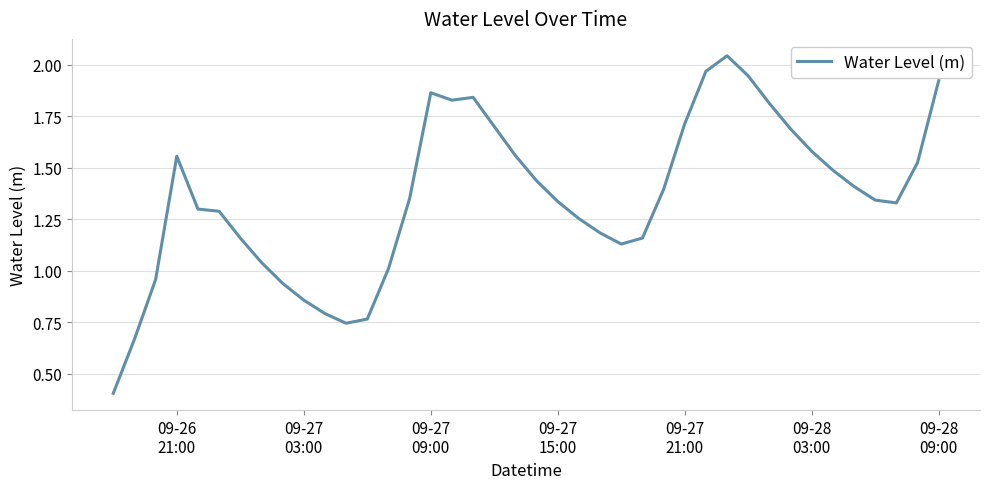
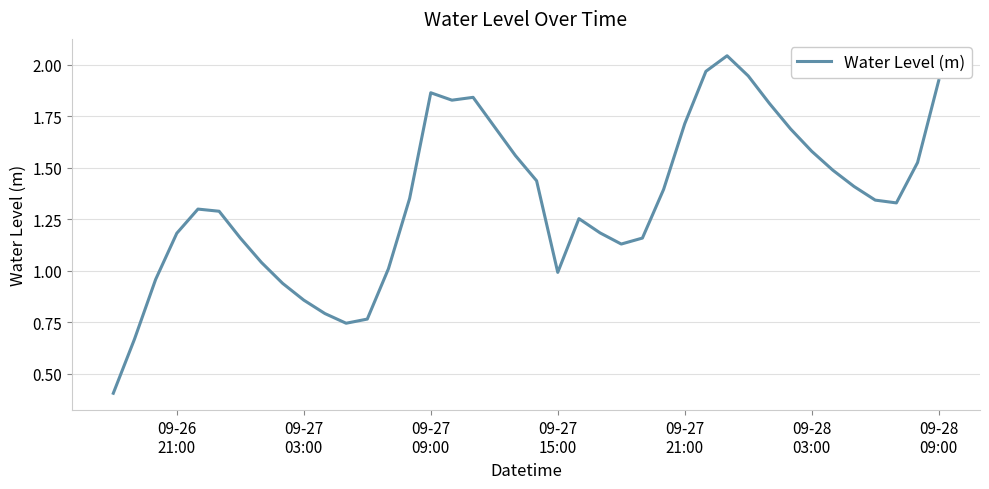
  {
-   "09-26 21:00": 1.56,
+   "09-26 21:00": 1.18,
    "09-27 03:00": 0.86,
    "09-27 09:00": 1.86,
-   "09-27 15:00": 1.34,
+   "09-27 15:00": 0.99,
    "09-27 21:00": 1.71,
    "09-28 03:00": 1.58,
    "09-28 09:00": 1.92
  }
